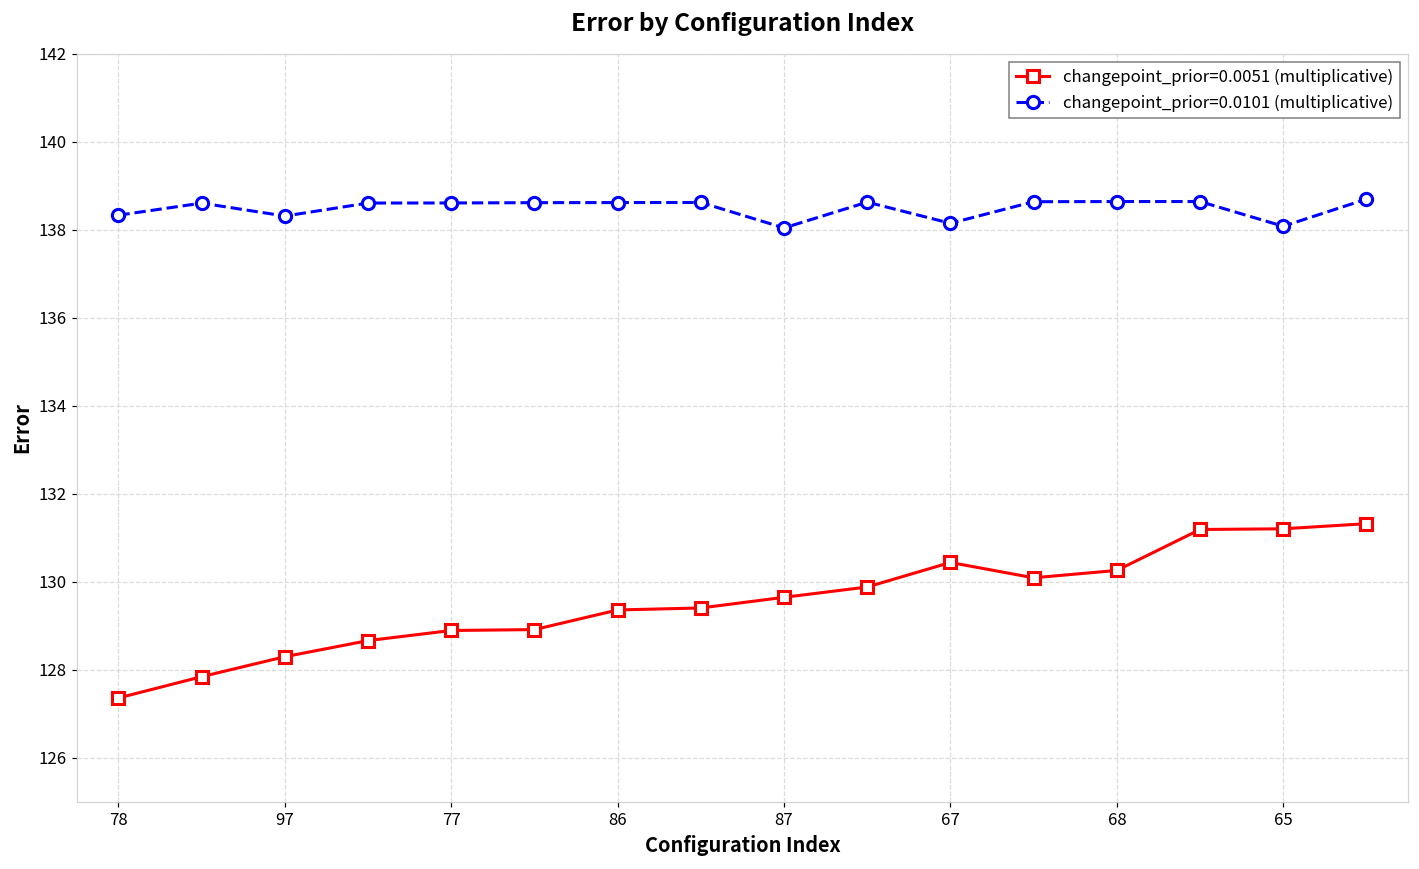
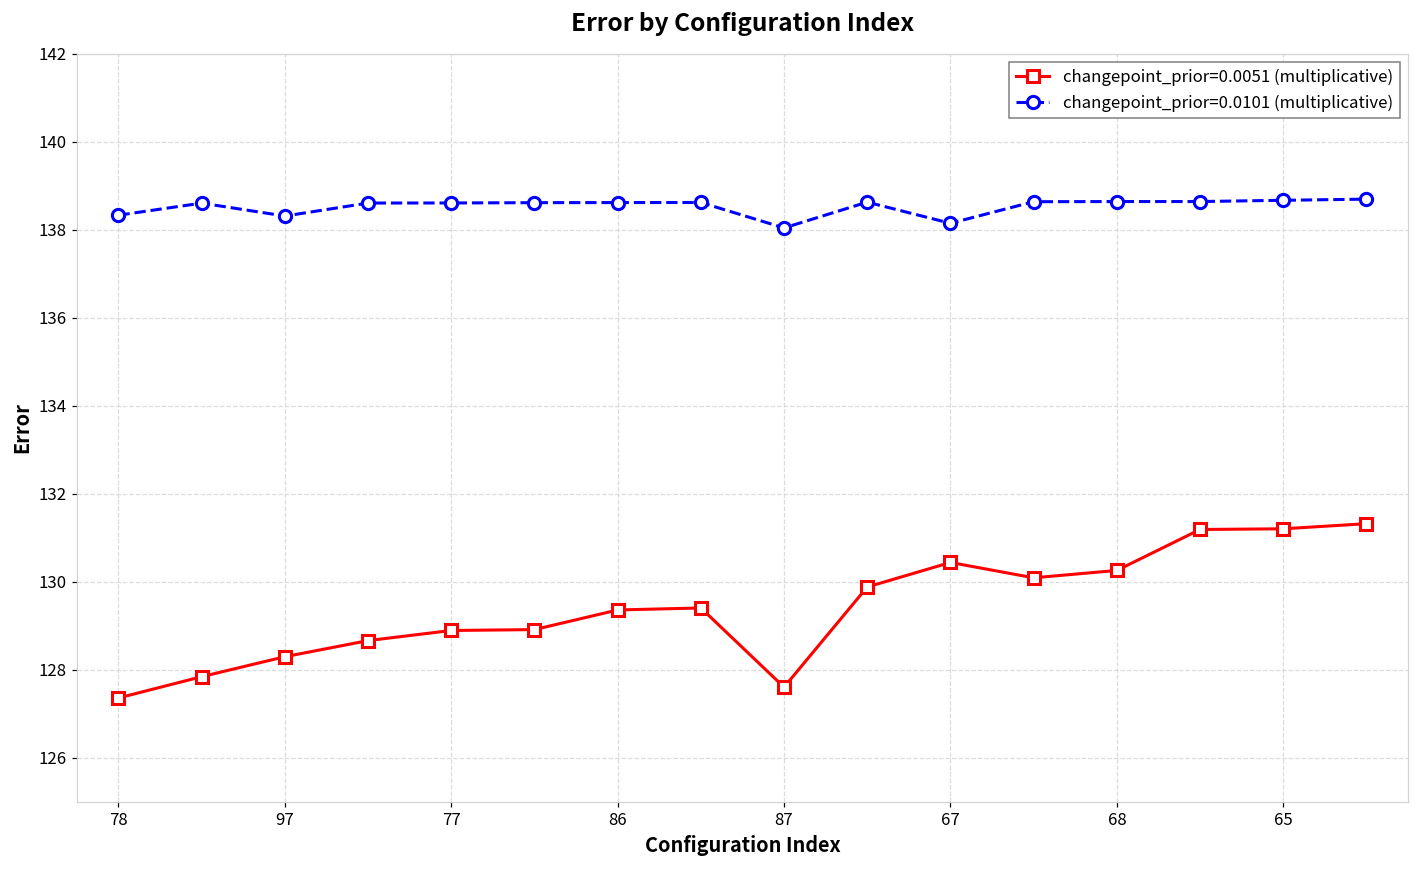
  {
    "changepoint_prior=0.0051 (multiplicative)": {
      "78": 127.4,
      "97": 128.3,
      "77": 128.9,
      "86": 129.4,
-     "87": 129.6,
+     "87": 127.6,
      "67": 130.4,
      "68": 130.3,
      "65": 131.2
    },
    "changepoint_prior=0.0101 (multiplicative)": {
      "78": 138.3,
      "97": 138.3,
      "77": 138.6,
      "86": 138.6,
      "87": 138.0,
      "67": 138.1,
      "68": 138.6,
-     "65": 138.1
+     "65": 138.7
    }
  }
